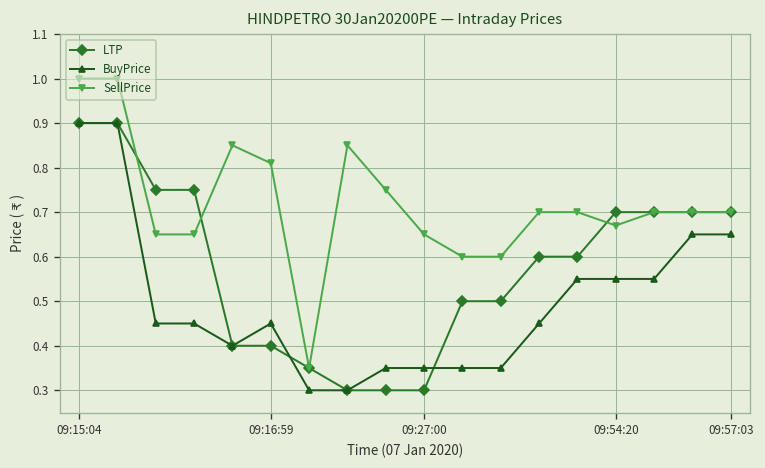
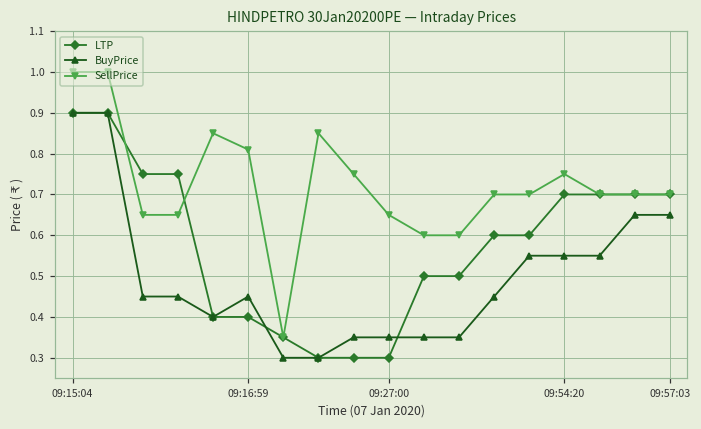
  {
    "SellPrice": {
      "09:16:59": 0.81,
      "09:27:00": 0.65,
-     "09:54:20": 0.67
+     "09:54:20": 0.75
    }
  }
